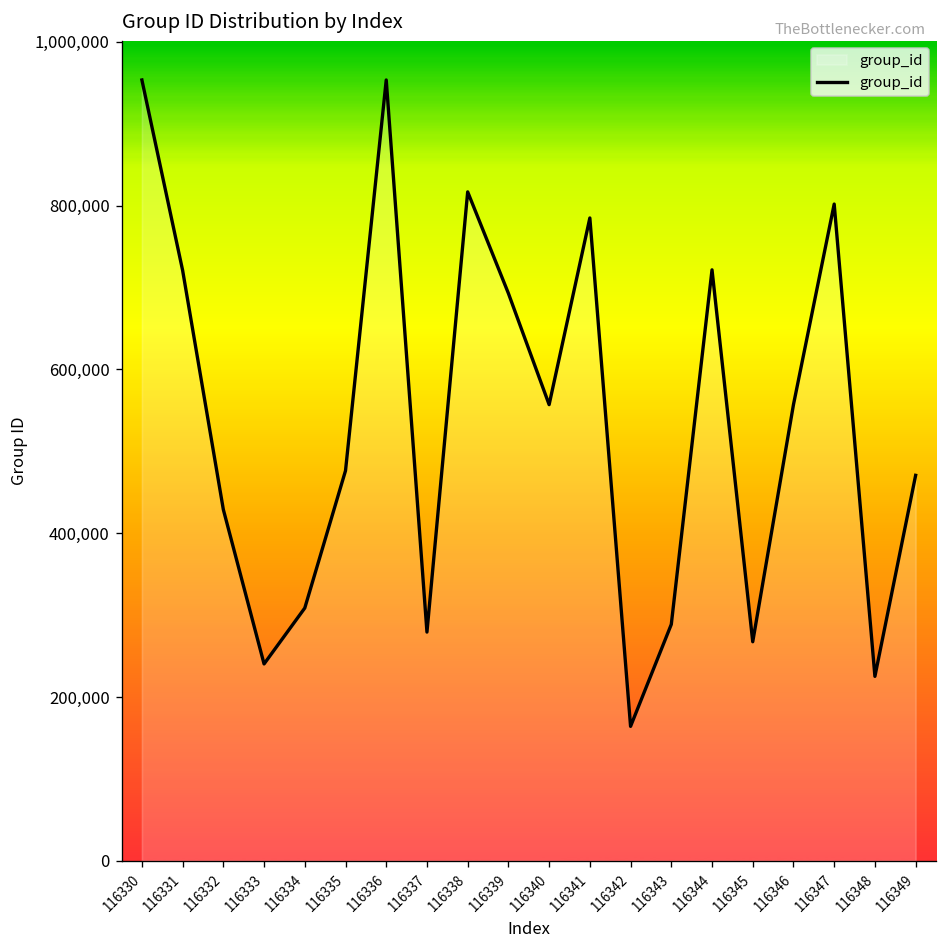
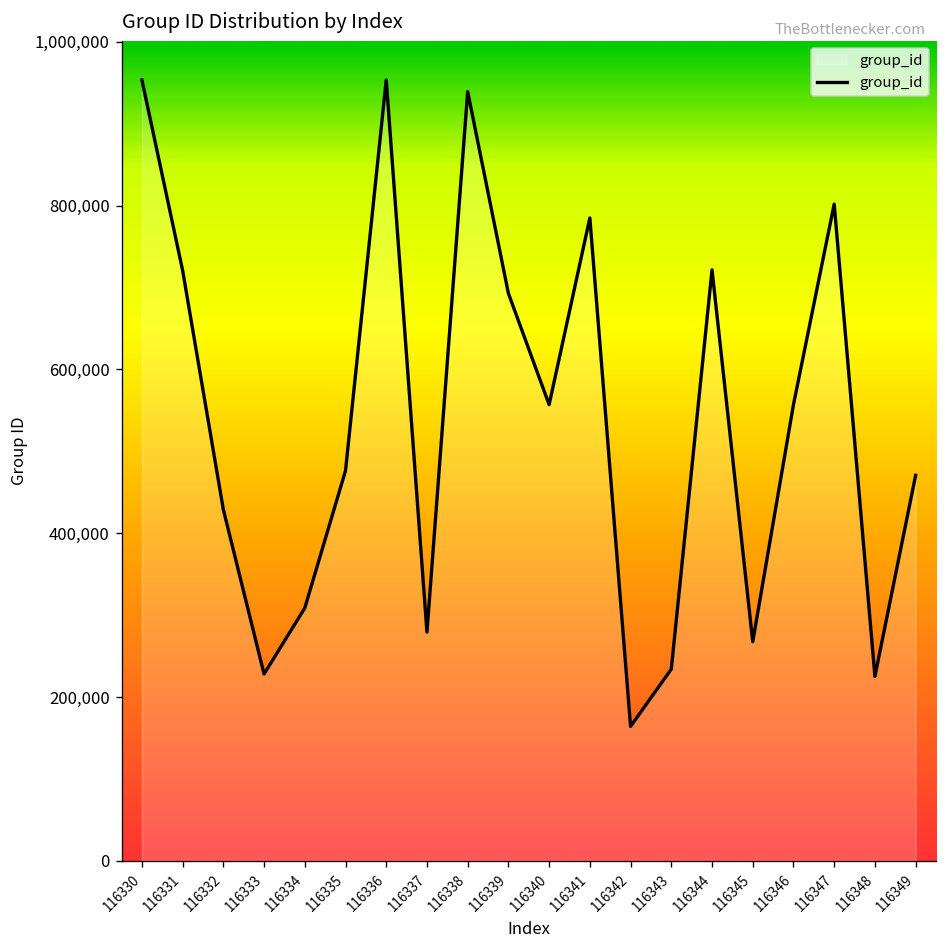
  {
    "116330": "950,000",
    "116331": "720,000",
    "116332": "430,000",
-   "116333": "240,000",
+   "116333": "230,000",
    "116334": "310,000",
    "116335": "480,000",
    "116336": "950,000",
    "116337": "280,000",
-   "116338": "820,000",
+   "116338": "940,000",
    "116339": "690,000",
    "116340": "560,000",
    "116341": "780,000",
    "116342": "160,000",
-   "116343": "290,000",
+   "116343": "230,000",
    "116344": "720,000",
    "116345": "270,000",
    "116346": "560,000",
    "116347": "800,000",
    "116348": "230,000",
    "116349": "470,000"
  }
